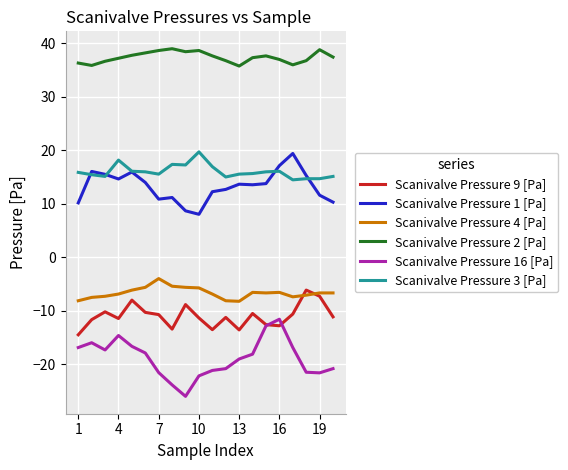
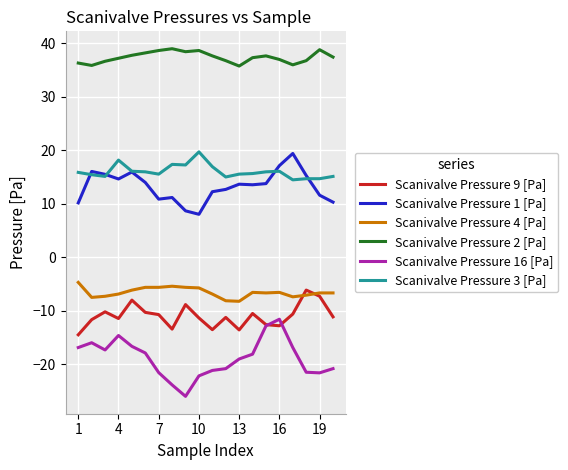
  {
    "Scanivalve Pressure 9 [Pa]": {
      "1": -15,
      "4": -11,
      "7": -11,
      "10": -11,
      "13": -14,
      "16": -13,
      "19": -7
    },
    "Scanivalve Pressure 1 [Pa]": {
      "1": 10,
      "4": 15,
      "7": 11,
      "10": 8,
      "13": 14,
      "16": 17,
      "19": 12
    },
    "Scanivalve Pressure 4 [Pa]": {
-     "1": -8,
+     "1": -5,
      "4": -7,
-     "7": -4,
+     "7": -6,
      "10": -6,
      "13": -8,
      "16": -7,
      "19": -7
    },
    "Scanivalve Pressure 2 [Pa]": {
      "1": 36,
      "4": 37,
      "7": 39,
      "10": 39,
      "13": 36,
      "16": 37,
      "19": 39
    },
    "Scanivalve Pressure 16 [Pa]": {
      "1": -17,
      "4": -15,
      "7": -22,
      "10": -22,
      "13": -19,
      "16": -12,
      "19": -22
    },
    "Scanivalve Pressure 3 [Pa]": {
      "1": 16,
      "4": 18,
      "7": 16,
      "10": 20,
      "13": 16,
      "16": 16,
      "19": 15
    }
  }
